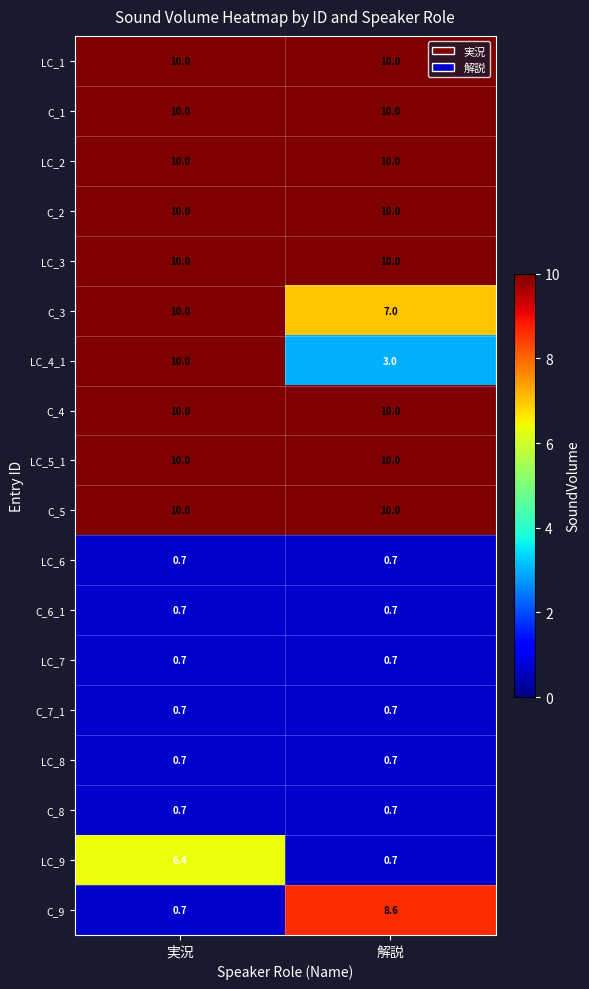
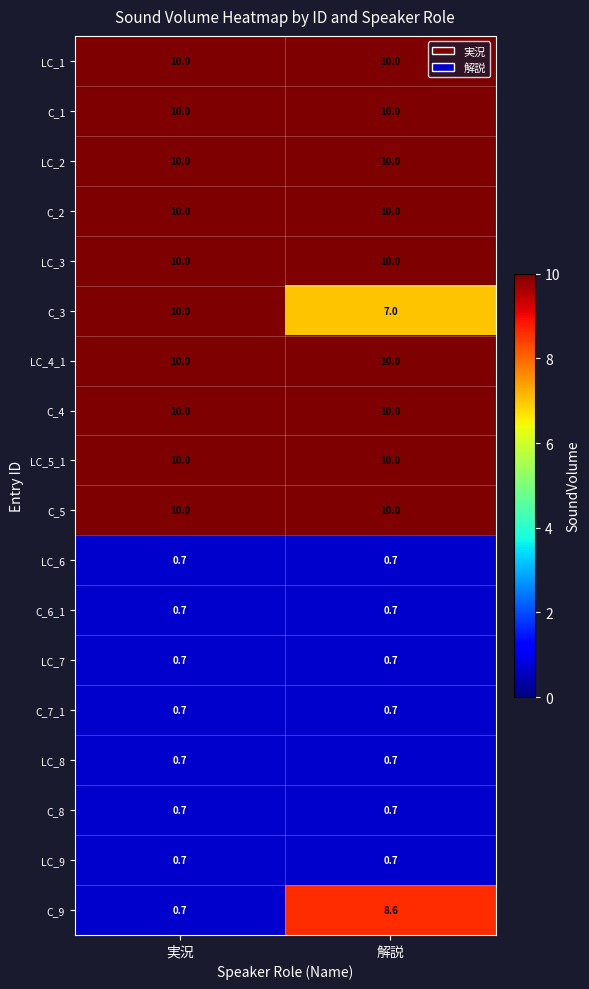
  {
    "LC_1": {
      "実況": 10.0,
      "解説": 10.0
    },
    "C_1": {
      "実況": 10.0,
      "解説": 10.0
    },
    "LC_2": {
      "実況": 10.0,
      "解説": 10.0
    },
    "C_2": {
      "実況": 10.0,
      "解説": 10.0
    },
    "LC_3": {
      "実況": 10.0,
      "解説": 10.0
    },
    "C_3": {
      "実況": 10.0,
      "解説": 7.0
    },
    "LC_4_1": {
      "実況": 10.0,
-     "解説": 3.0
+     "解説": 10.0
    },
    "C_4": {
      "実況": 10.0,
      "解説": 10.0
    },
    "LC_5_1": {
      "実況": 10.0,
      "解説": 10.0
    },
    "C_5": {
      "実況": 10.0,
      "解説": 10.0
    },
    "LC_6": {
      "実況": 0.7,
      "解説": 0.7
    },
    "C_6_1": {
      "実況": 0.7,
      "解説": 0.7
    },
    "LC_7": {
      "実況": 0.7,
      "解説": 0.7
    },
    "C_7_1": {
      "実況": 0.7,
      "解説": 0.7
    },
    "LC_8": {
      "実況": 0.7,
      "解説": 0.7
    },
    "C_8": {
      "実況": 0.7,
      "解説": 0.7
    },
    "LC_9": {
-     "実況": 6.4,
+     "実況": 0.7,
      "解説": 0.7
    },
    "C_9": {
      "実況": 0.7,
      "解説": 8.6
    }
  }
